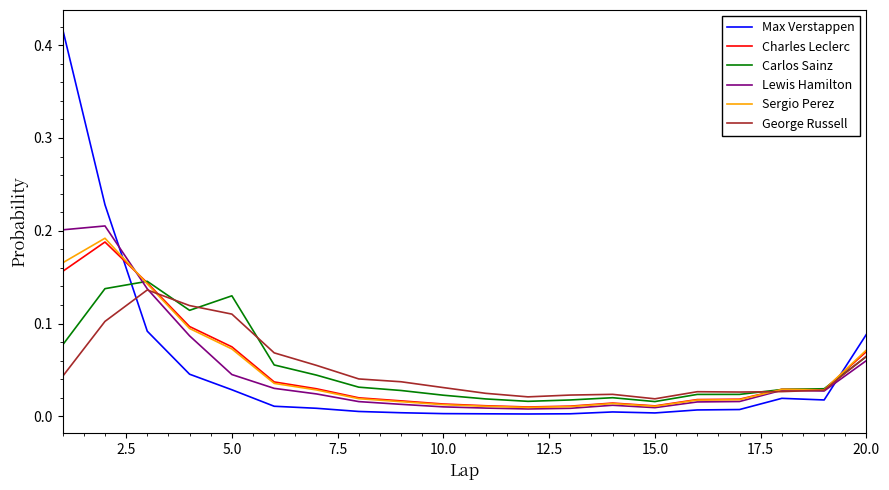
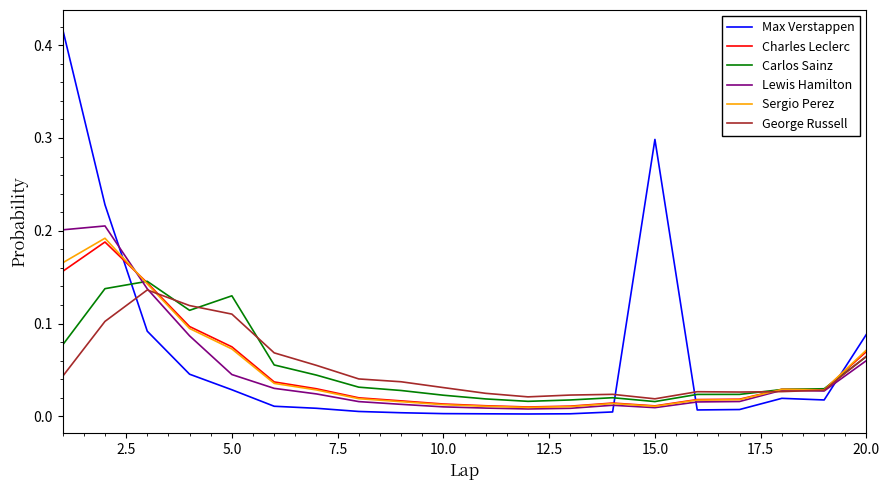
  {
    "Max Verstappen": {
      "5.0": 0.03,
      "10.0": 0.00,
-     "15.0": 0.00,
+     "15.0": 0.30,
      "20.0": 0.09
    },
    "Carlos Sainz": {
      "5.0": 0.13,
      "10.0": 0.02,
      "15.0": 0.02
    },
    "Lewis Hamilton": {
      "5.0": 0.05,
      "20.0": 0.06
    },
    "George Russell": {
      "5.0": 0.11,
      "10.0": 0.03,
      "15.0": 0.02
    }
  }
